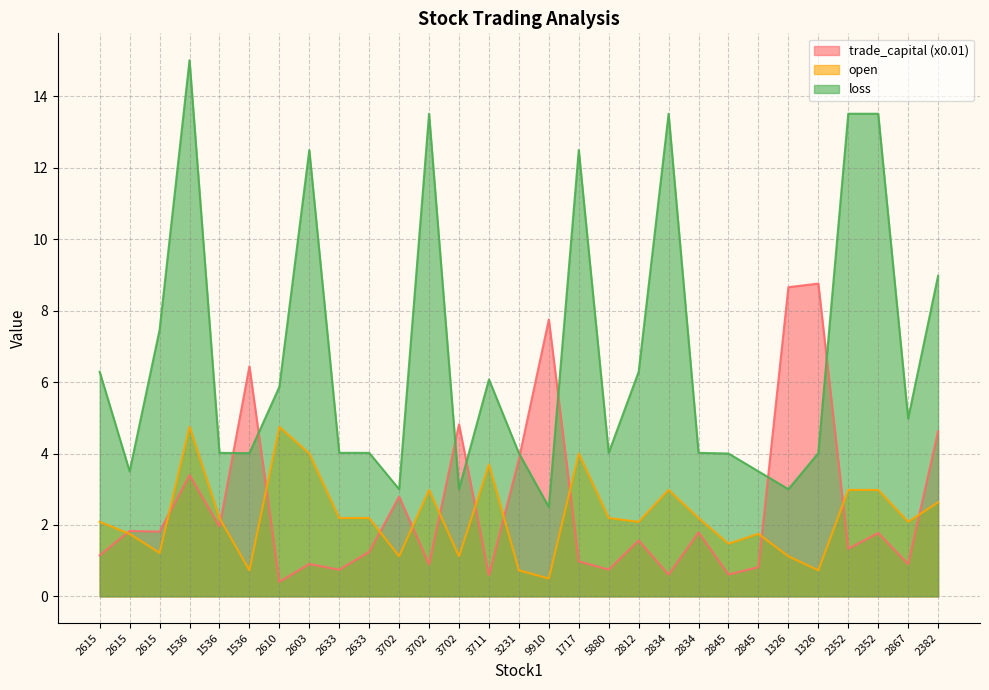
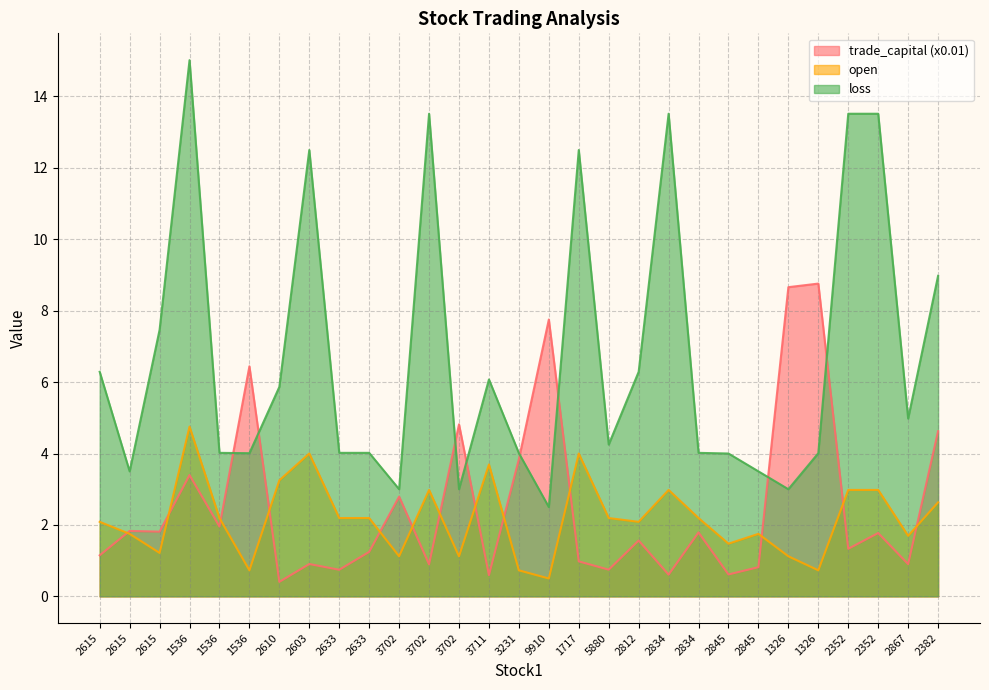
  {
    "trade_capital (x0.01)": {
      "2610": 0.4,
      "2603": 0.9,
      "3711": 0.6,
      "3231": 3.8,
      "9910": 7.8,
      "1717": 1.0,
      "5880": 0.7,
      "2812": 1.6,
      "2867": 0.9,
      "2382": 4.6
    },
    "open": {
-     "2610": 4.7,
+     "2610": 3.2,
      "2603": 4.0,
      "3711": 3.7,
      "3231": 0.7,
      "9910": 0.5,
      "1717": 4.0,
      "5880": 2.2,
      "2812": 2.1,
-     "2867": 2.1,
+     "2867": 1.7,
      "2382": 2.6
    },
    "loss": {
      "2610": 5.9,
      "2603": 12.5,
      "3711": 6.1,
      "3231": 4.0,
      "9910": 2.5,
      "1717": 12.5,
-     "5880": 4.0,
+     "5880": 4.3,
      "2812": 6.3,
      "2867": 5.0,
      "2382": 9.0
    }
  }
